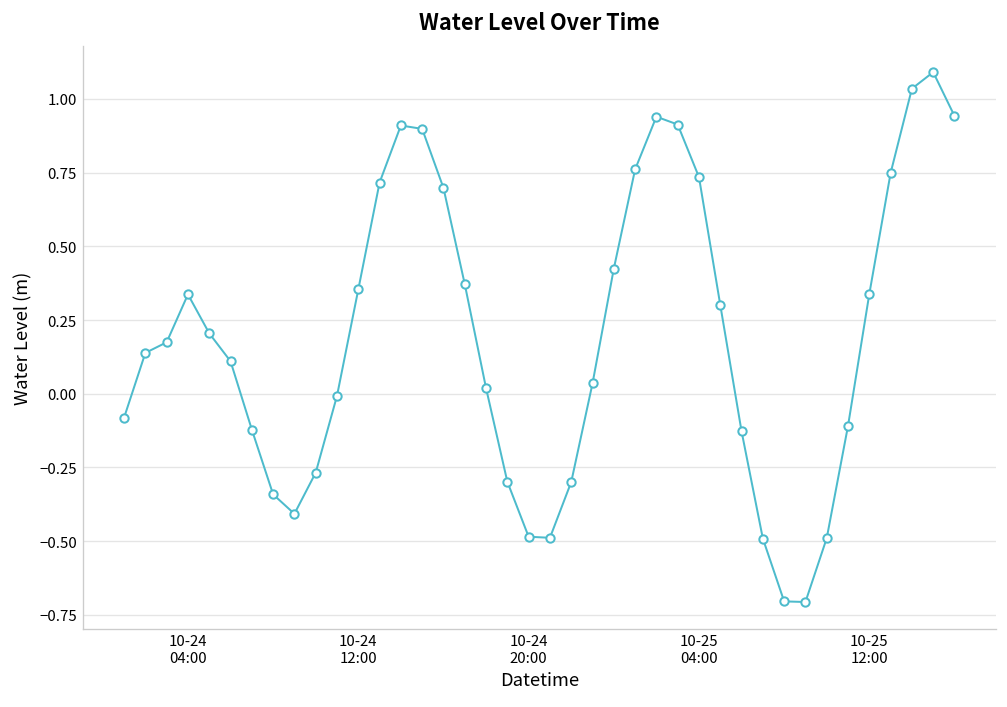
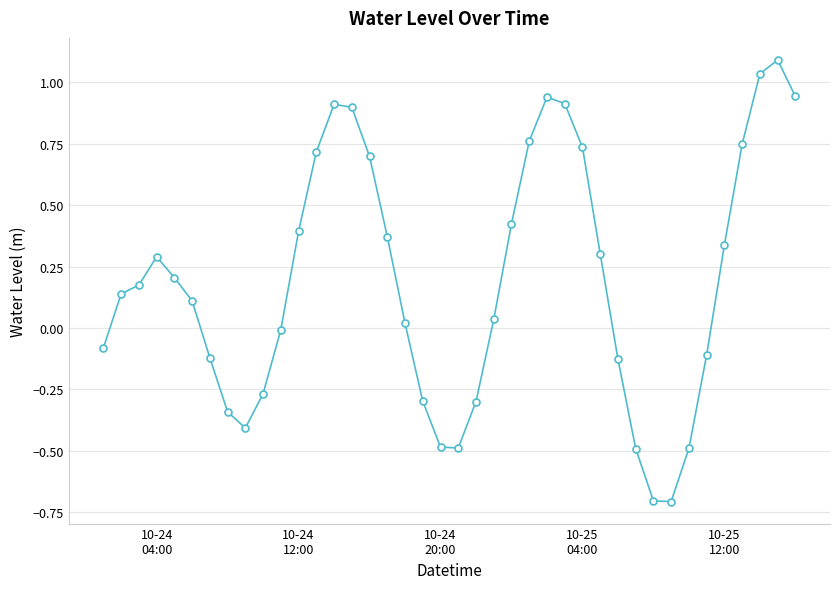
  {
-   "10-24 04:00": 0.34,
-   "10-24 12:00": 0.35,
+   "10-24 04:00": 0.29,
+   "10-24 12:00": 0.39,
    "10-24 20:00": -0.49,
    "10-25 04:00": 0.74,
    "10-25 12:00": 0.34
  }
